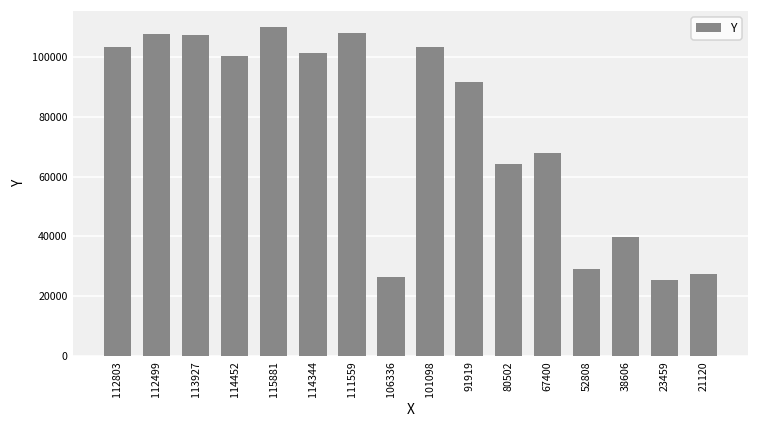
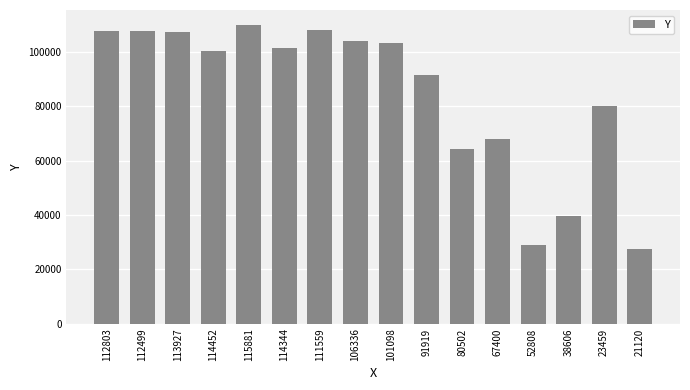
  {
-   "112803": 103000,
+   "112803": 108000,
    "112499": 108000,
    "113927": 107000,
    "114452": 100000,
    "115881": 110000,
    "114344": 101000,
    "111559": 108000,
-   "106336": 26000,
+   "106336": 104000,
    "101098": 103000,
    "91919": 92000,
    "80502": 64000,
    "67400": 68000,
    "52808": 29000,
    "38606": 40000,
-   "23459": 25000,
+   "23459": 80000,
    "21120": 27000
  }
